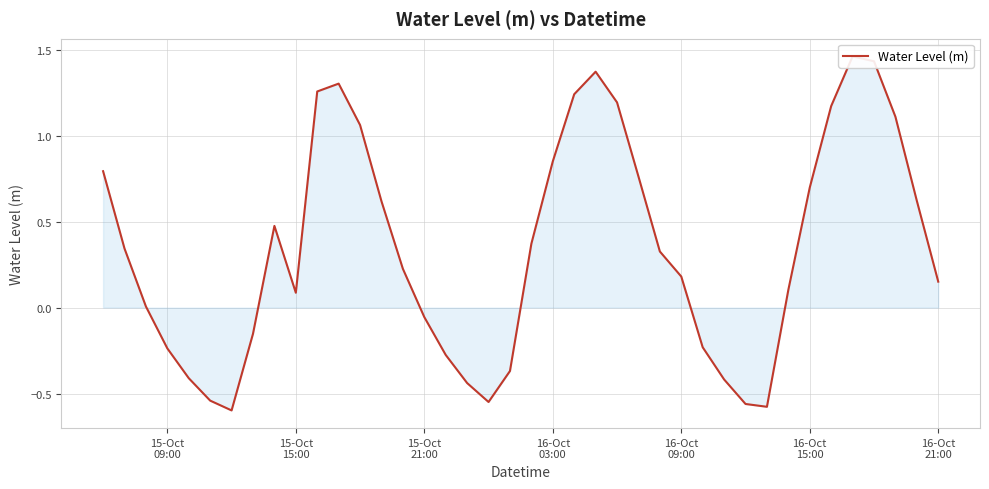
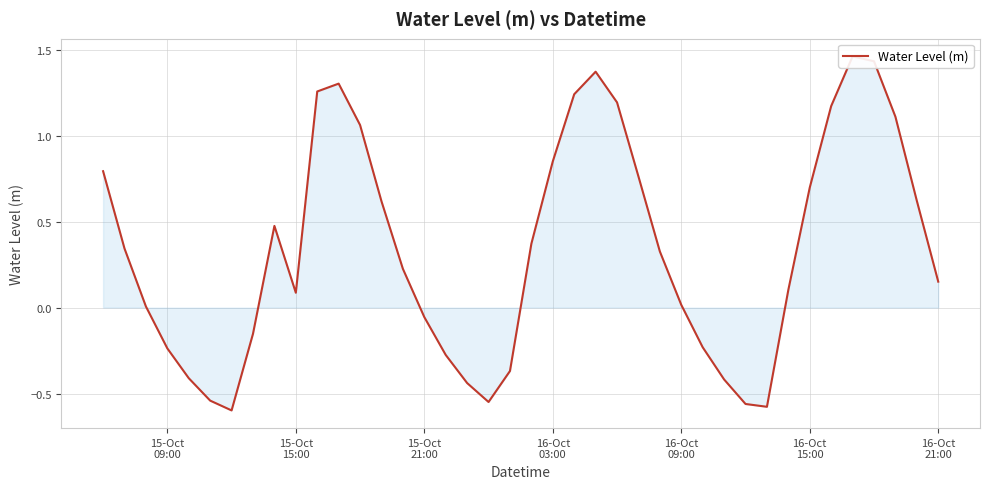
  {
    "Water Level (m)": {
      "15-Oct 09:00": -0.24,
      "15-Oct 21:00": -0.06,
-     "16-Oct 09:00": 0.18
+     "16-Oct 09:00": 0.02
    }
  }
